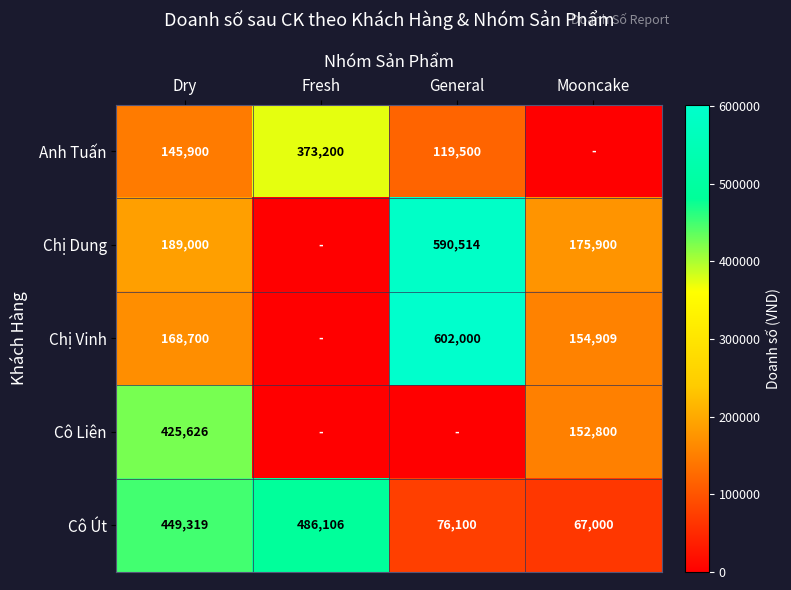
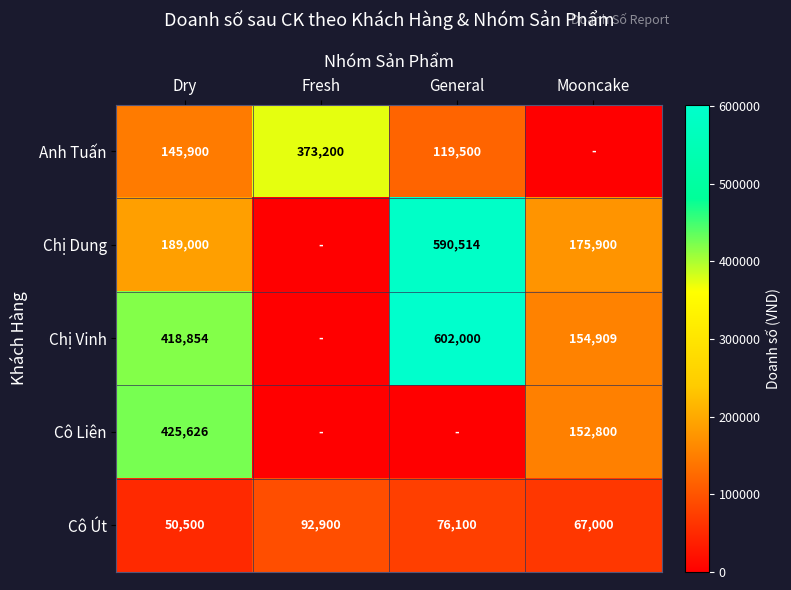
  {
    "Anh Tuấn": {
      "Dry": "145,900",
      "Fresh": "373,200",
      "General": "119,500"
    },
    "Chị Dung": {
      "Dry": "189,000",
      "General": "590,514",
      "Mooncake": "175,900"
    },
    "Chị Vinh": {
-     "Dry": "168,700",
+     "Dry": "418,854",
      "General": "602,000",
      "Mooncake": "154,909"
    },
    "Cô Liên": {
      "Dry": "425,626",
      "Mooncake": "152,800"
    },
    "Cô Út": {
-     "Dry": "449,319",
-     "Fresh": "486,106",
+     "Dry": "50,500",
+     "Fresh": "92,900",
      "General": "76,100",
      "Mooncake": "67,000"
    }
  }
